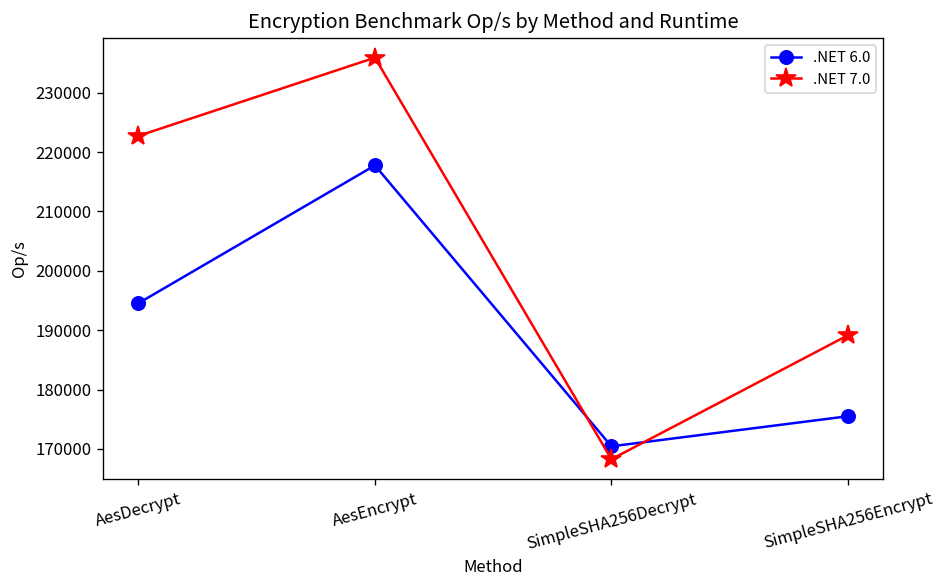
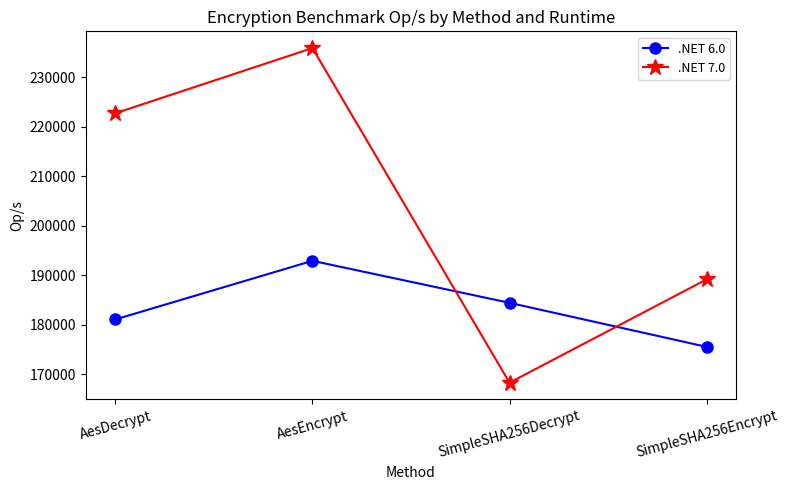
  {
    ".NET 6.0": {
-     "AesDecrypt": 195000,
-     "AesEncrypt": 218000,
-     "SimpleSHA256Decrypt": 170000,
+     "AesDecrypt": 181000,
+     "AesEncrypt": 193000,
+     "SimpleSHA256Decrypt": 184000,
      "SimpleSHA256Encrypt": 175000
    },
    ".NET 7.0": {
      "AesDecrypt": 223000,
      "AesEncrypt": 236000,
      "SimpleSHA256Decrypt": 168000,
      "SimpleSHA256Encrypt": 189000
    }
  }
